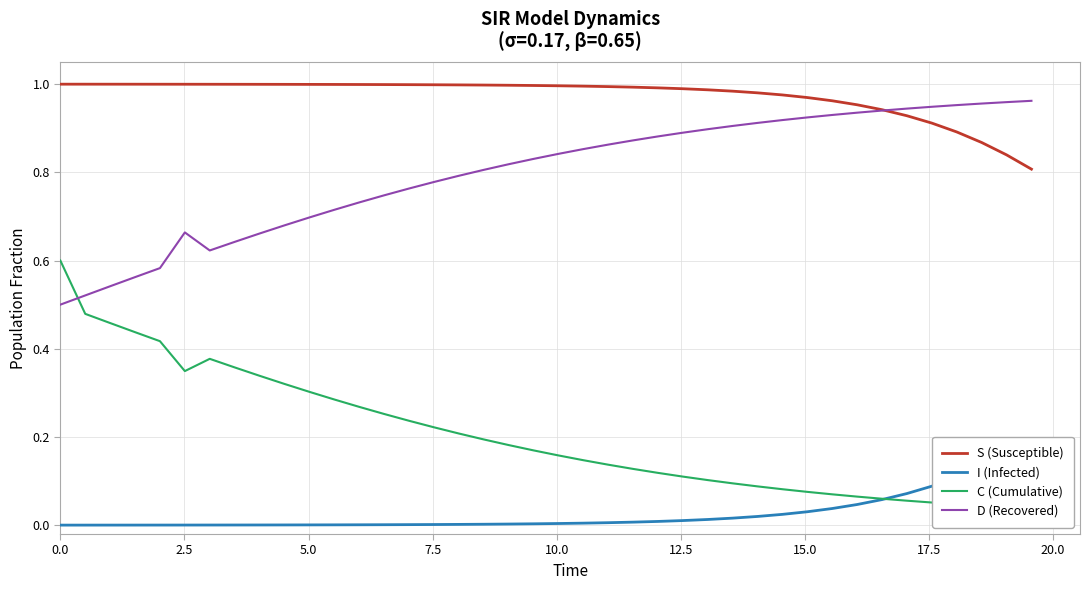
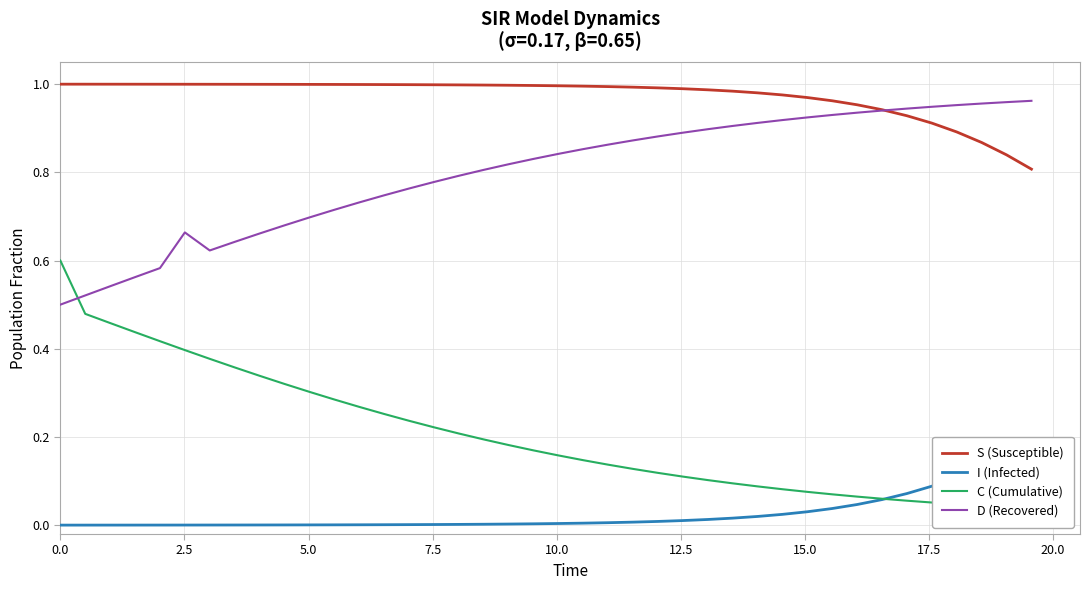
  {
    "S (Susceptible)": {
      "0.0": 1.00,
      "2.5": 1.00
    },
    "I (Infected)": {
      "0.0": 0.00,
      "2.5": 0.00
    },
    "C (Cumulative)": {
      "0.0": 0.60,
-     "2.5": 0.35
+     "2.5": 0.40
    },
    "D (Recovered)": {
      "0.0": 0.50,
      "2.5": 0.66
    }
  }
